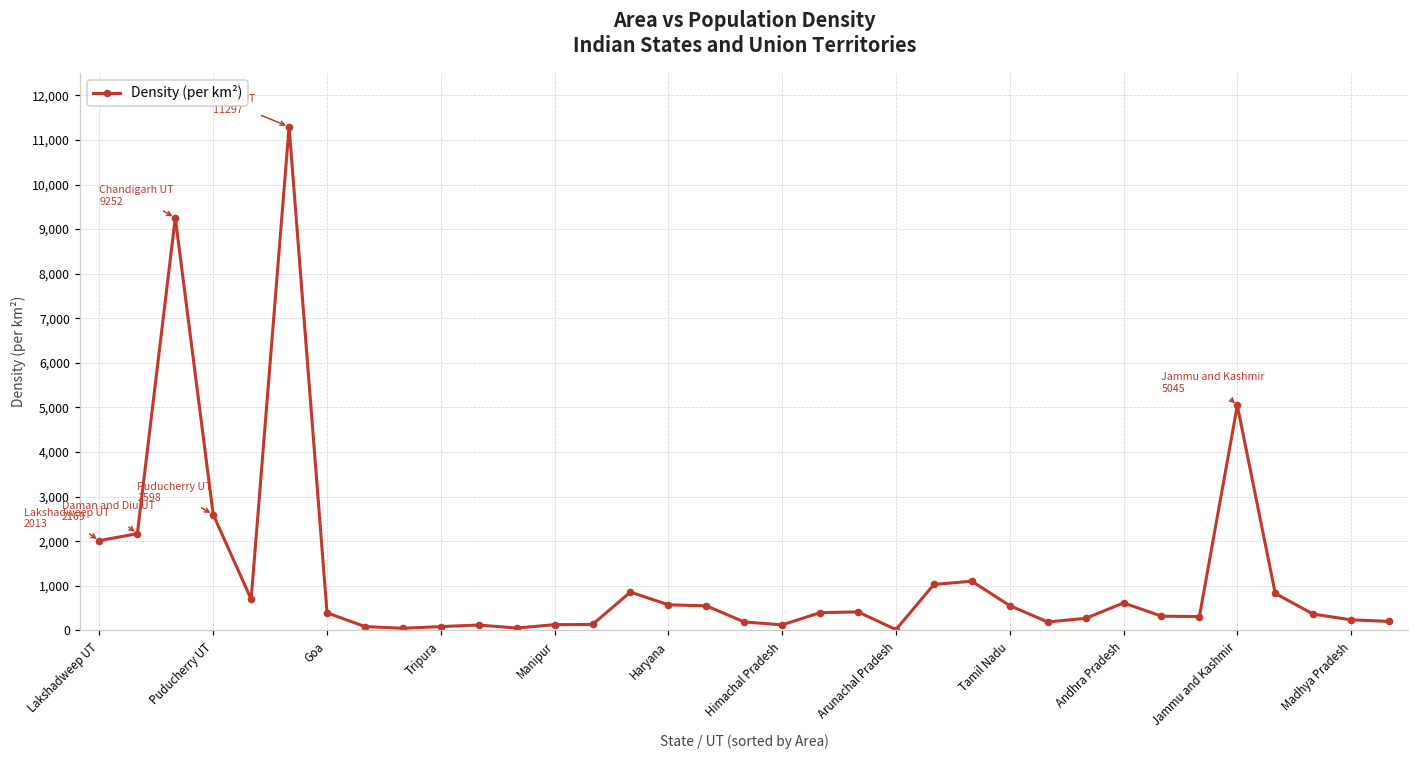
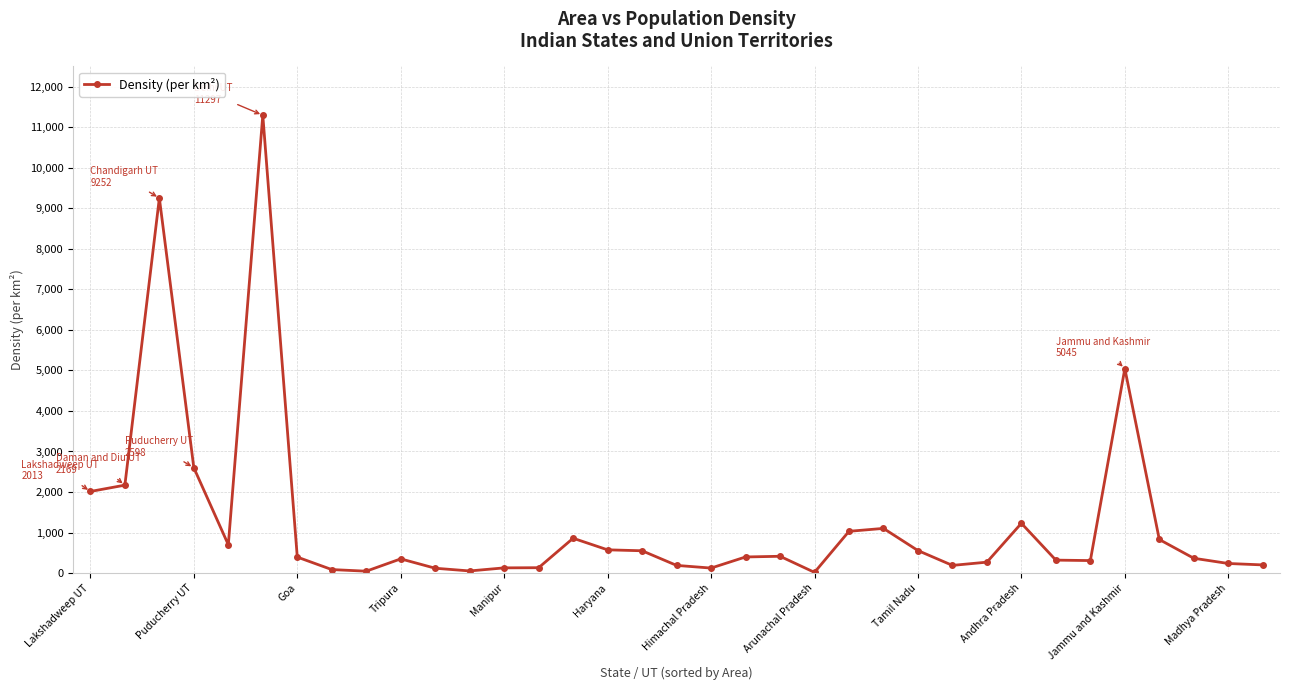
  {
-   "Tripura": "100",
+   "Tripura": "400",
    "Manipur": "100",
-   "Andhra Pradesh": "600"
+   "Andhra Pradesh": "1,200"
  }
